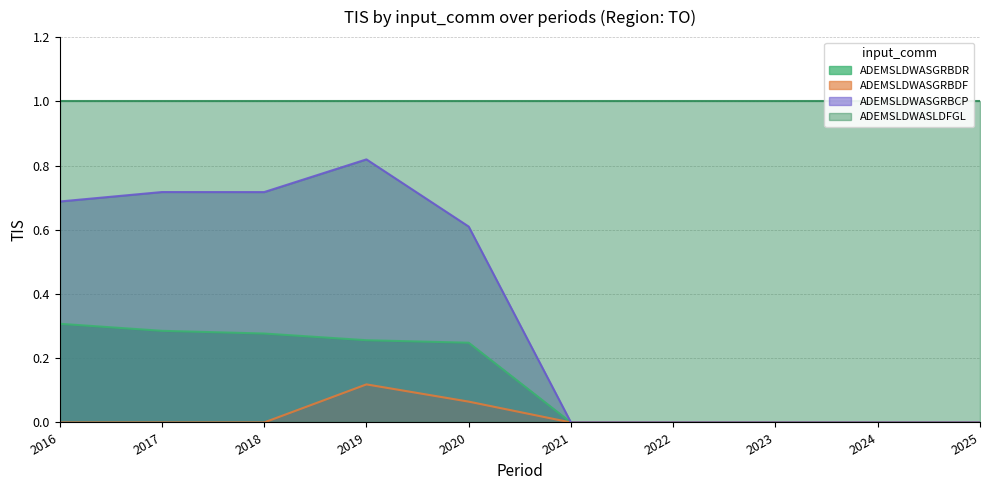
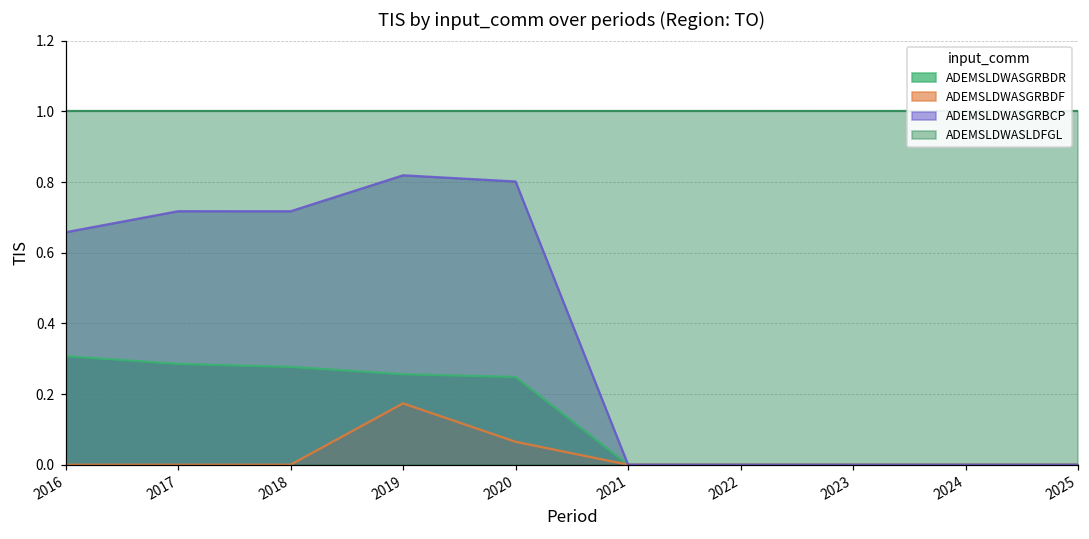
  {
    "ADEMSLDWASGRBDF": {
      "2016": 0.00,
      "2017": 0.00,
      "2018": 0.00,
-     "2019": 0.12,
+     "2019": 0.17,
      "2020": 0.06
    },
    "ADEMSLDWASGRBCP": {
-     "2016": 0.69,
+     "2016": 0.66,
      "2017": 0.72,
      "2018": 0.72,
      "2019": 0.82,
-     "2020": 0.61
+     "2020": 0.80
    }
  }
